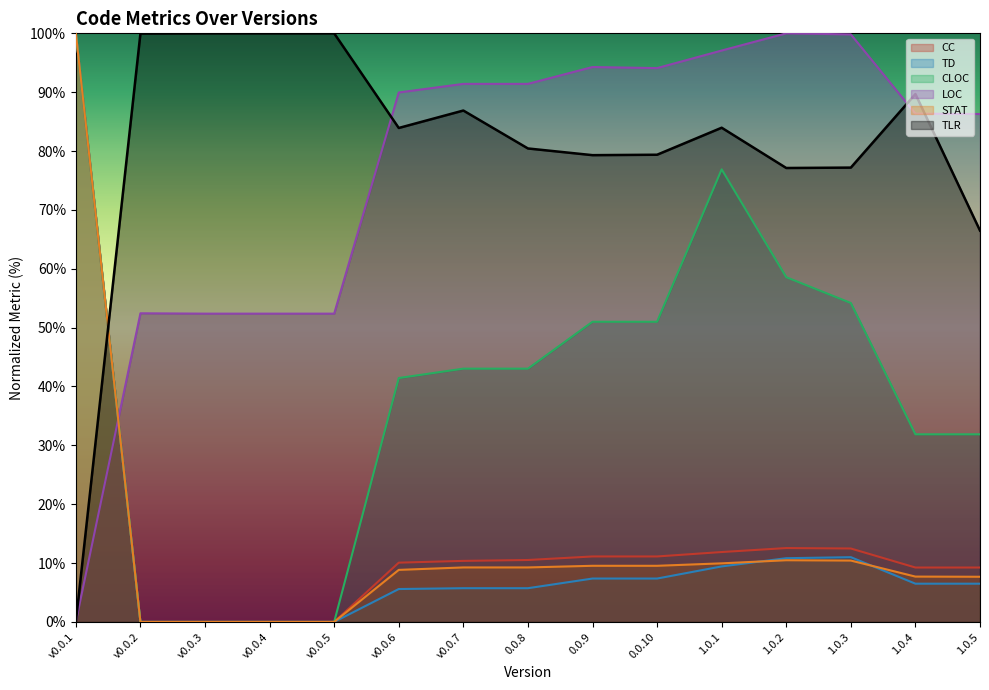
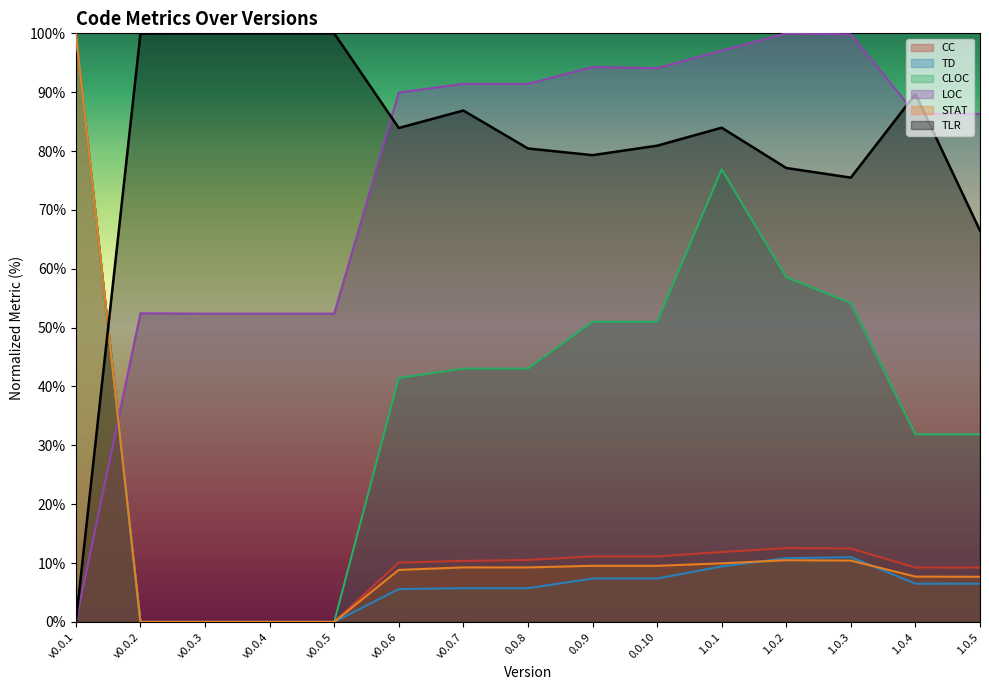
  {
    "LOC": {
      "v0.0.2": "52%",
      "v0.0.3": "52%",
      "v0.0.4": "52%",
      "v0.0.5": "52%",
      "v0.0.6": "90%",
      "v0.0.7": "91%",
      "0.0.8": "91%",
      "0.0.9": "94%",
      "0.0.10": "94%",
      "1.0.1": "97%",
      "1.0.2": "100%",
      "1.0.3": "100%",
      "1.0.5": "86%"
    },
    "TLR": {
      "v0.0.2": "100%",
      "v0.0.3": "100%",
      "v0.0.4": "100%",
      "v0.0.5": "100%",
      "v0.0.6": "84%",
      "v0.0.7": "87%",
      "0.0.8": "80%",
      "0.0.9": "79%",
-     "0.0.10": "79%",
+     "0.0.10": "81%",
      "1.0.1": "84%",
      "1.0.2": "77%",
-     "1.0.3": "77%",
+     "1.0.3": "75%",
      "1.0.5": "66%"
    }
  }
